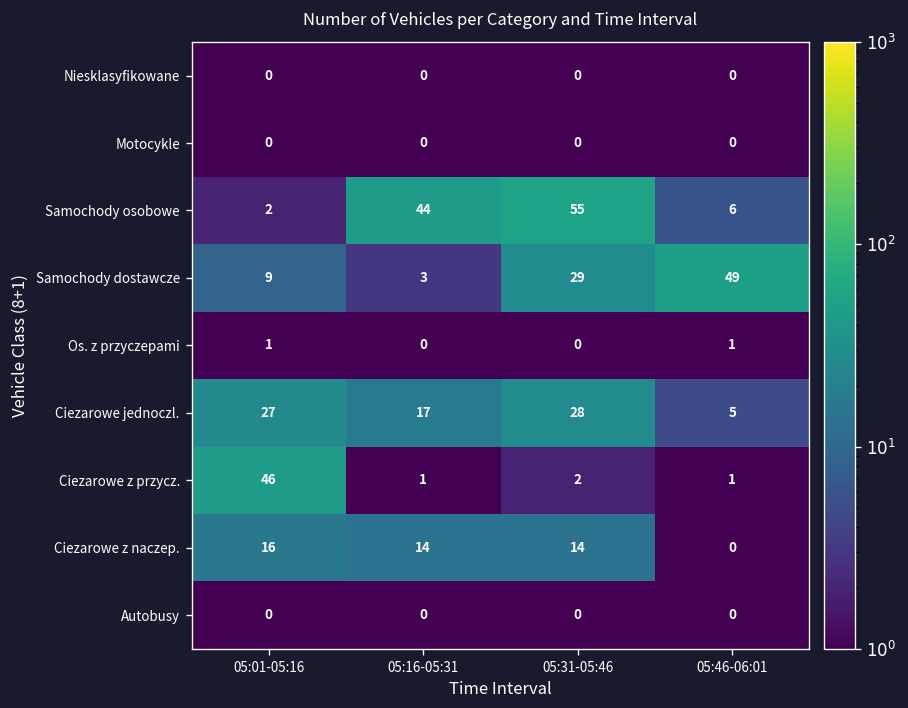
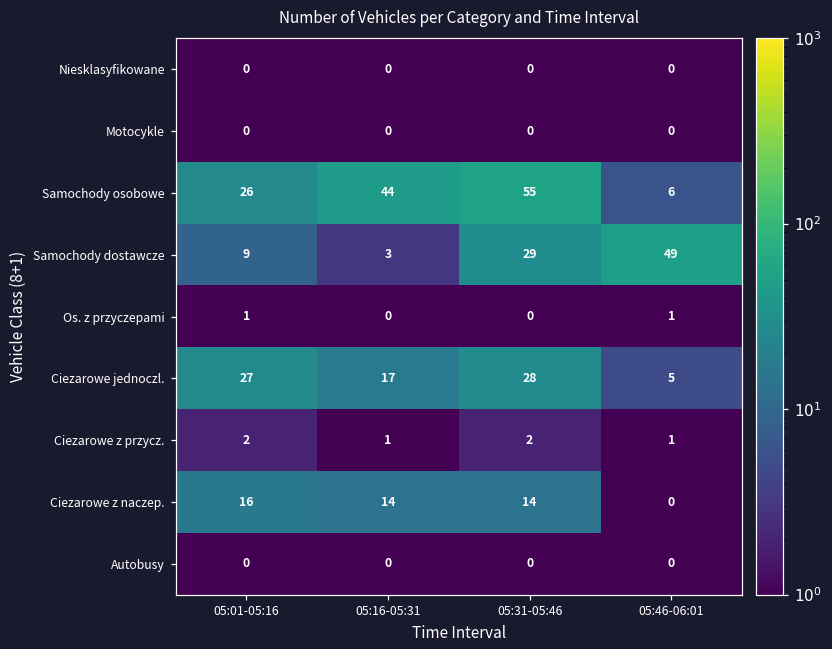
  {
    "Niesklasyfikowane": {
      "05:01-05:16": 0,
      "05:16-05:31": 0,
      "05:31-05:46": 0,
      "05:46-06:01": 0
    },
    "Motocykle": {
      "05:01-05:16": 0,
      "05:16-05:31": 0,
      "05:31-05:46": 0,
      "05:46-06:01": 0
    },
    "Samochody osobowe": {
-     "05:01-05:16": 2,
+     "05:01-05:16": 26,
      "05:16-05:31": 44,
      "05:31-05:46": 55,
      "05:46-06:01": 6
    },
    "Samochody dostawcze": {
      "05:01-05:16": 9,
      "05:16-05:31": 3,
      "05:31-05:46": 29,
      "05:46-06:01": 49
    },
    "Os. z przyczepami": {
      "05:01-05:16": 1,
      "05:16-05:31": 0,
      "05:31-05:46": 0,
      "05:46-06:01": 1
    },
    "Ciezarowe jednoczl.": {
      "05:01-05:16": 27,
      "05:16-05:31": 17,
      "05:31-05:46": 28,
      "05:46-06:01": 5
    },
    "Ciezarowe z przycz.": {
-     "05:01-05:16": 46,
+     "05:01-05:16": 2,
      "05:16-05:31": 1,
      "05:31-05:46": 2,
      "05:46-06:01": 1
    },
    "Ciezarowe z naczep.": {
      "05:01-05:16": 16,
      "05:16-05:31": 14,
      "05:31-05:46": 14,
      "05:46-06:01": 0
    },
    "Autobusy": {
      "05:01-05:16": 0,
      "05:16-05:31": 0,
      "05:31-05:46": 0,
      "05:46-06:01": 0
    }
  }
